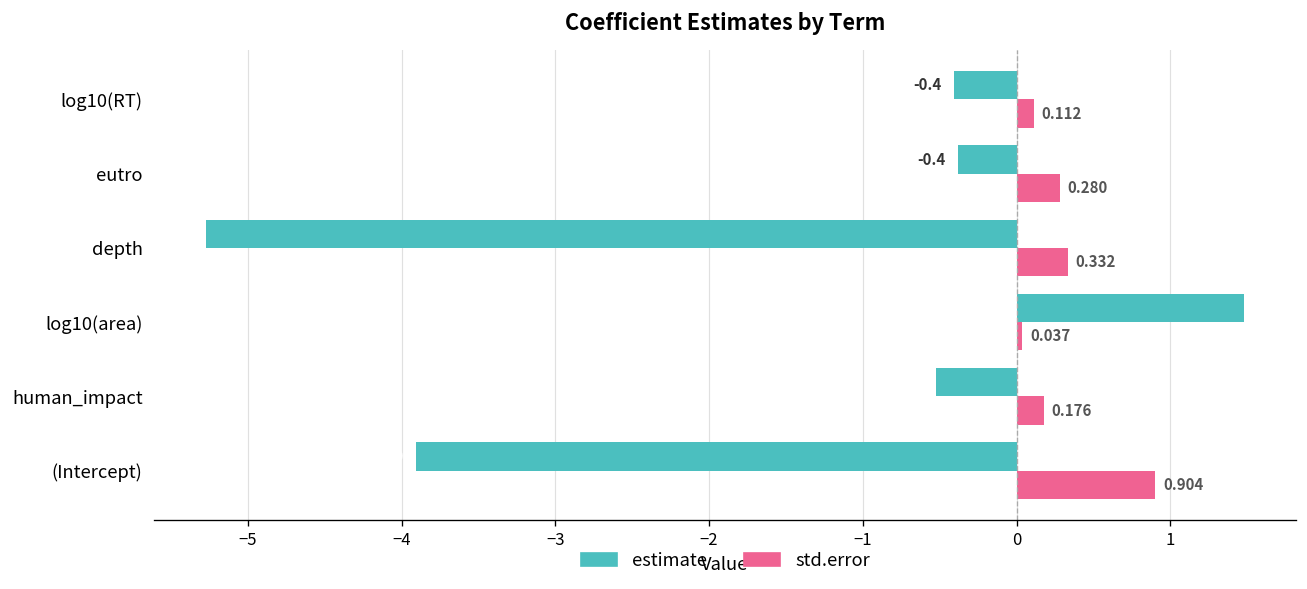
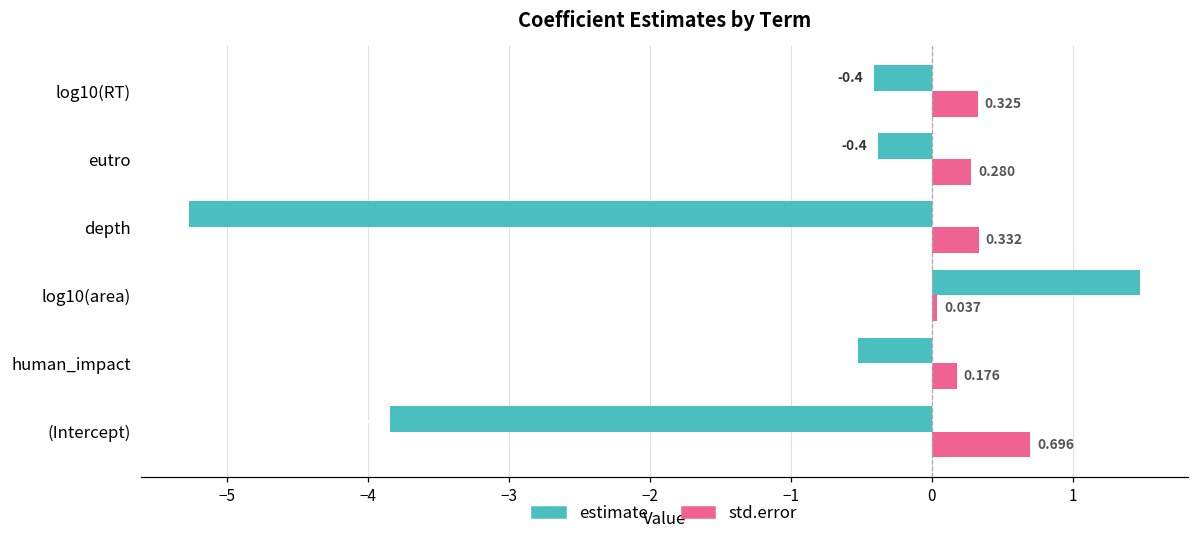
  {
    "estimate": {
      "depth": -5.27,
      "log10(area)": 1.48,
      "human_impact": -0.53,
-     "(Intercept)": -3.91
+     "(Intercept)": -3.84
    },
    "std.error": {
-     "log10(RT)": 0.112,
+     "log10(RT)": 0.325,
      "eutro": 0.280,
      "depth": 0.332,
      "log10(area)": 0.037,
      "human_impact": 0.176,
-     "(Intercept)": 0.904
+     "(Intercept)": 0.696
    }
  }
